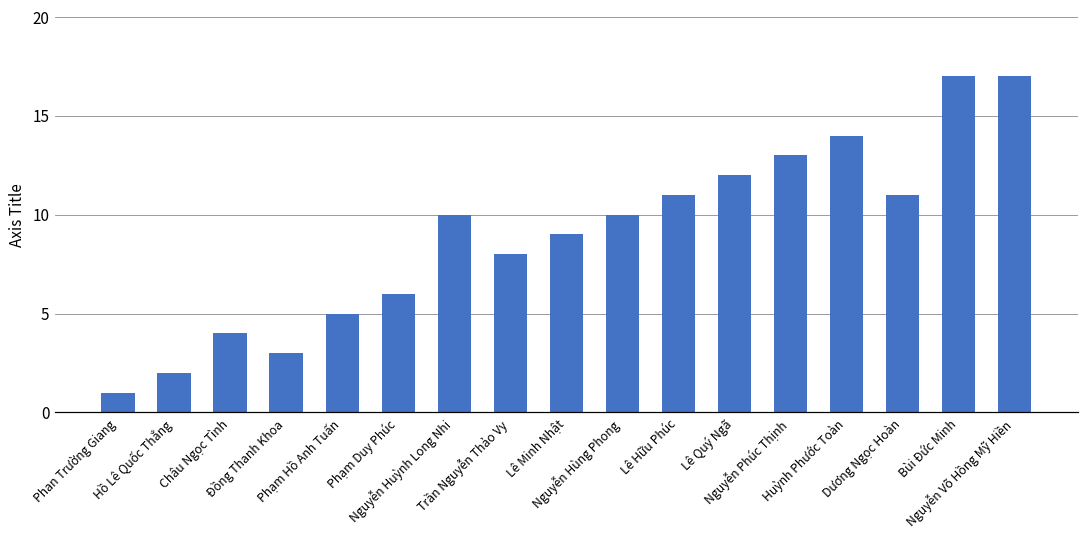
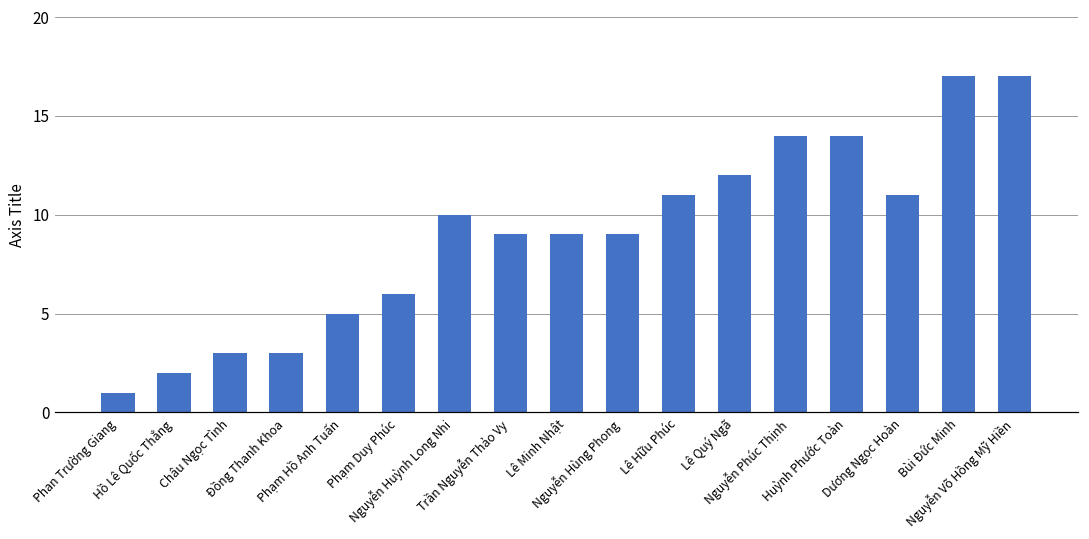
  {
    "Phan Trường Giang": 1,
    "Hồ Lê Quốc Thắng": 2,
-   "Châu Ngọc Tình": 4,
+   "Châu Ngọc Tình": 3,
    "Đồng Thanh Khoa": 3,
    "Phạm Hồ Anh Tuấn": 5,
    "Phạm Duy Phúc": 6,
    "Nguyễn Huỳnh Long Nhi": 10,
-   "Trần Nguyễn Thảo Vy": 8,
+   "Trần Nguyễn Thảo Vy": 9,
    "Lê Minh Nhật": 9,
-   "Nguyễn Hùng Phong": 10,
+   "Nguyễn Hùng Phong": 9,
    "Lê Hữu Phúc": 11,
    "Lê Quý Ngã": 12,
-   "Nguyễn Phúc Thịnh": 13,
+   "Nguyễn Phúc Thịnh": 14,
    "Huỳnh Phước Toàn": 14,
    "Dương Ngọc Hoàn": 11,
    "Bùi Đức Minh": 17,
    "Nguyễn Võ Hồng Mỹ Hiền": 17
  }
